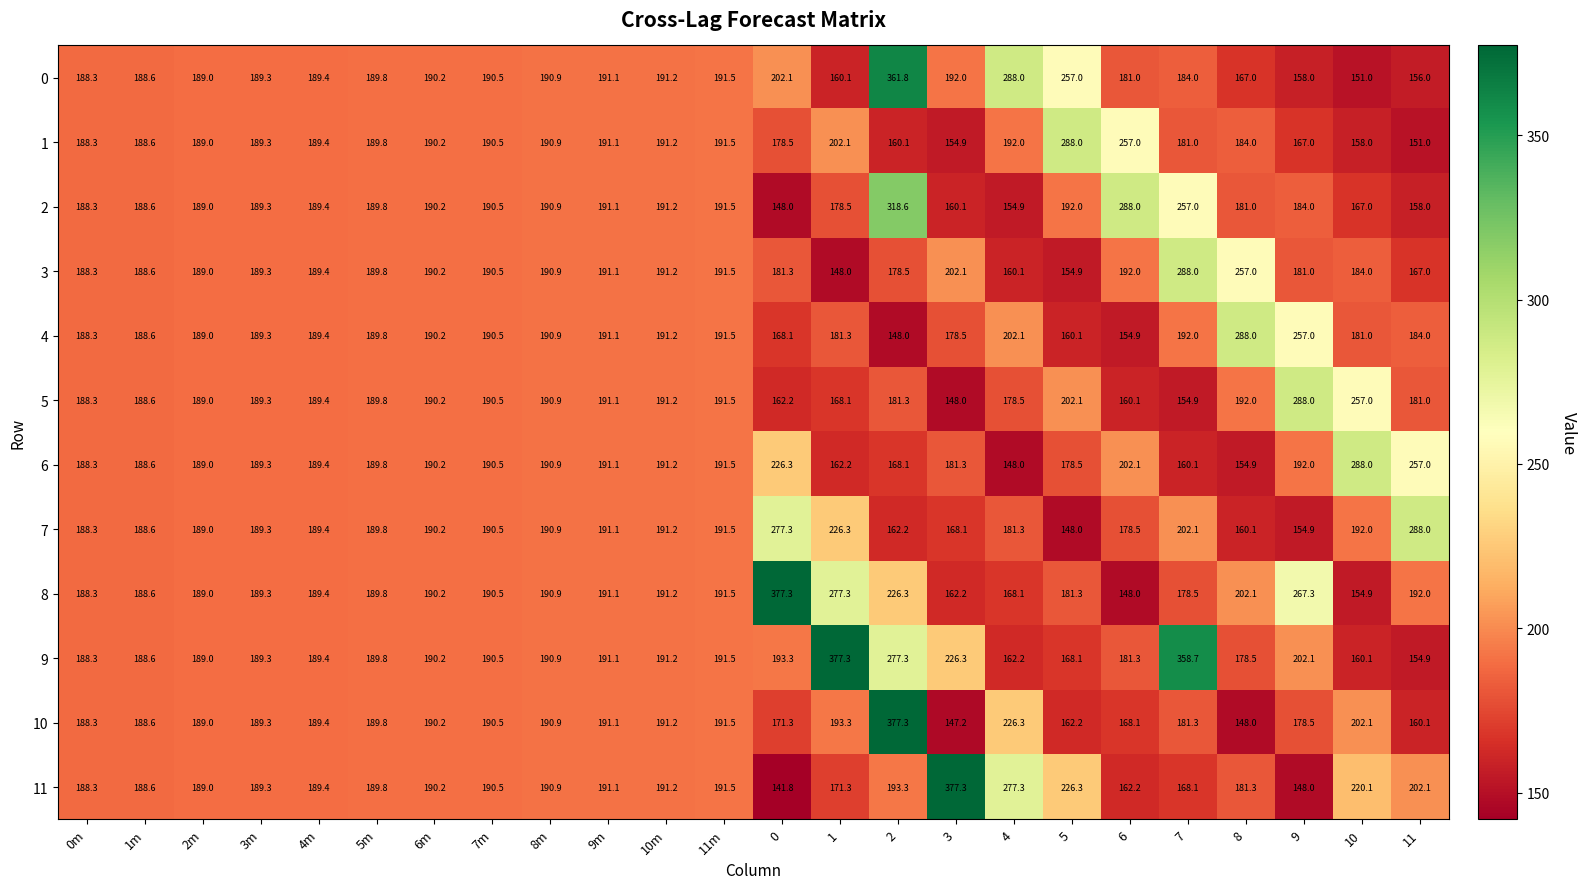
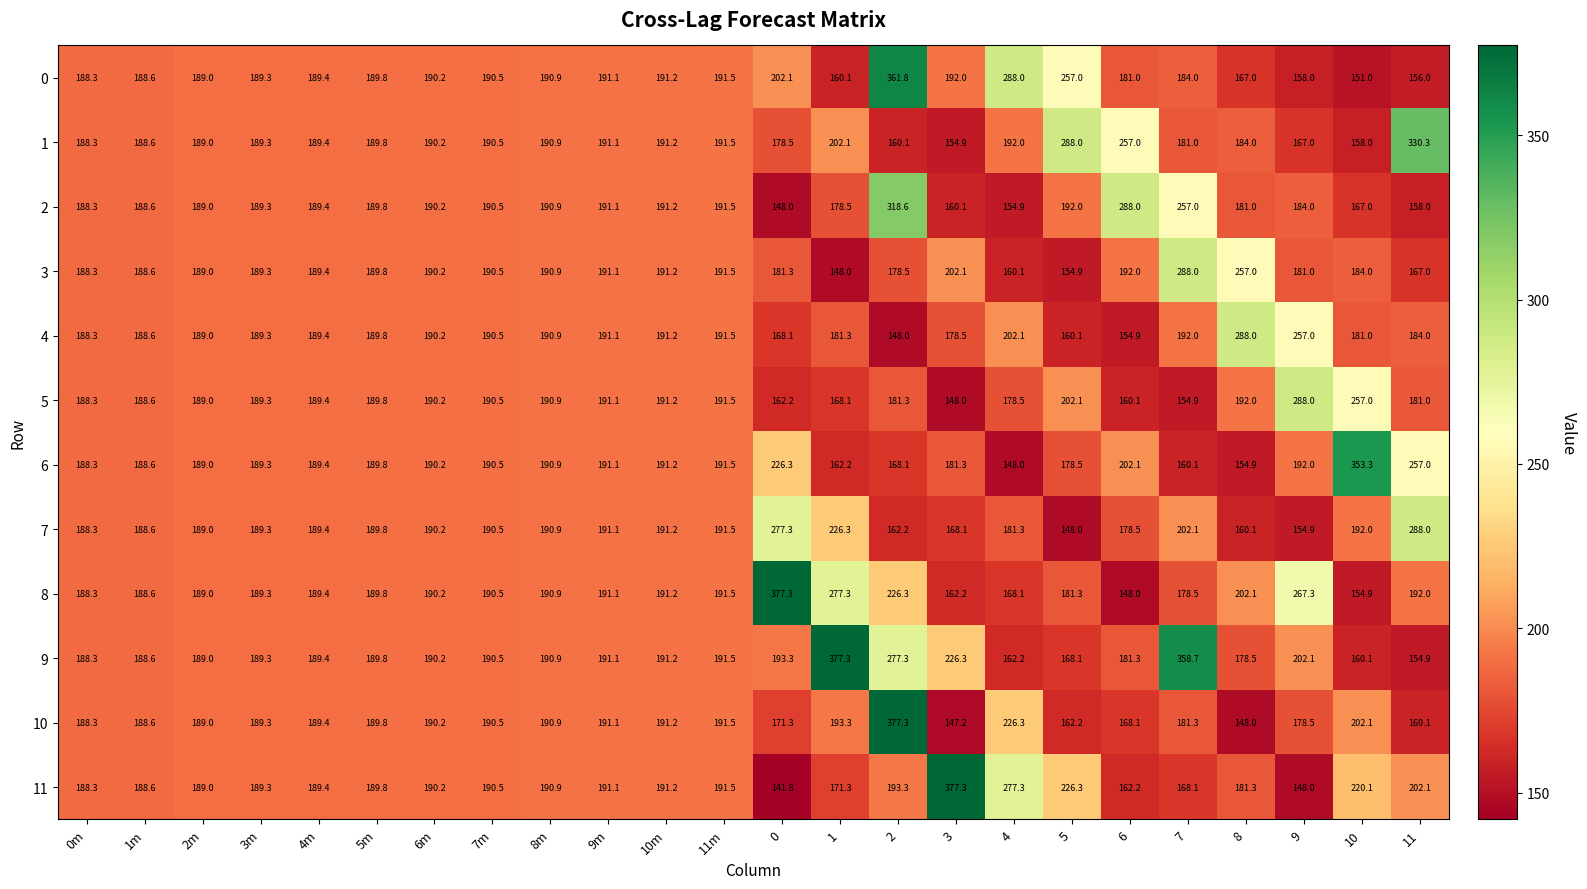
  {
    "1": {
      "0m": 188.3,
      "1m": 188.6,
      "2m": 189.0,
      "3m": 189.3,
      "4m": 189.4,
      "5m": 189.8,
      "6m": 190.2,
      "7m": 190.5,
      "8m": 190.9,
      "9m": 191.1,
      "10m": 191.2,
      "11m": 191.5,
      "0": 178.5,
      "1": 202.1,
      "2": 160.1,
      "3": 154.9,
      "4": 192.0,
      "5": 288.0,
      "6": 257.0,
      "7": 181.0,
      "8": 184.0,
      "9": 167.0,
      "10": 158.0,
-     "11": 151.0
+     "11": 330.3
    },
    "6": {
      "0m": 188.3,
      "1m": 188.6,
      "2m": 189.0,
      "3m": 189.3,
      "4m": 189.4,
      "5m": 189.8,
      "6m": 190.2,
      "7m": 190.5,
      "8m": 190.9,
      "9m": 191.1,
      "10m": 191.2,
      "11m": 191.5,
      "0": 226.3,
      "1": 162.2,
      "2": 168.1,
      "3": 181.3,
      "4": 148.0,
      "5": 178.5,
      "6": 202.1,
      "7": 160.1,
      "8": 154.9,
      "9": 192.0,
-     "10": 288.0,
+     "10": 353.3,
      "11": 257.0
    }
  }
